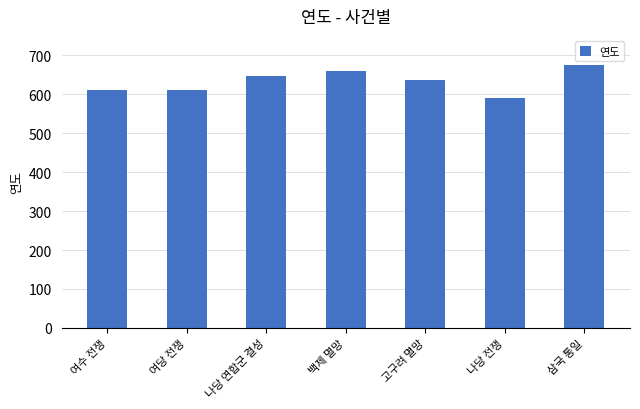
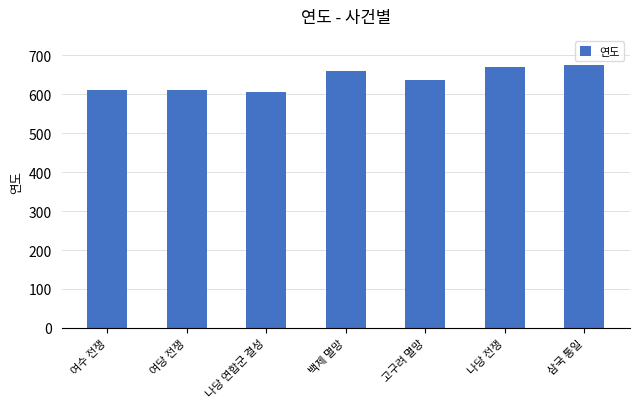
  {
    "여수 전쟁": 610,
    "여당 전쟁": 610,
-   "나당 연합군 결성": 650,
+   "나당 연합군 결성": 610,
    "백제 멸망": 660,
    "고구려 멸망": 640,
-   "나당 전쟁": 590,
+   "나당 전쟁": 670,
    "삼국 통일": 680
  }
